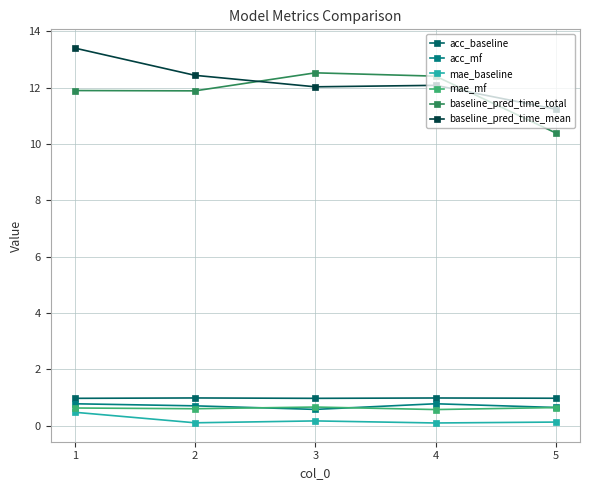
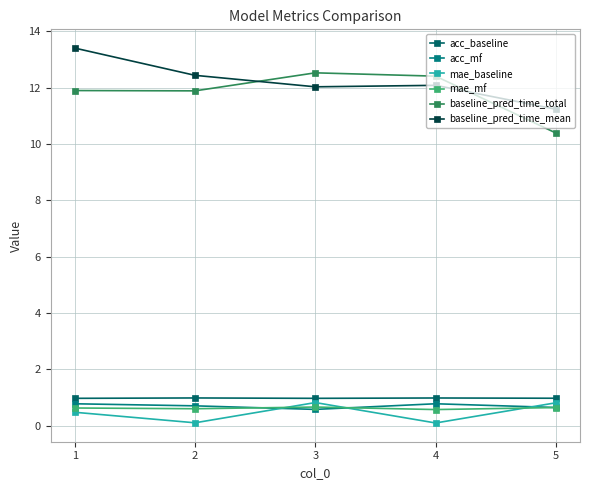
  {
    "mae_baseline": {
      "1": 0.5,
      "2": 0.1,
-     "3": 0.2,
+     "3": 0.8,
      "4": 0.1,
-     "5": 0.1
+     "5": 0.8
    }
  }
